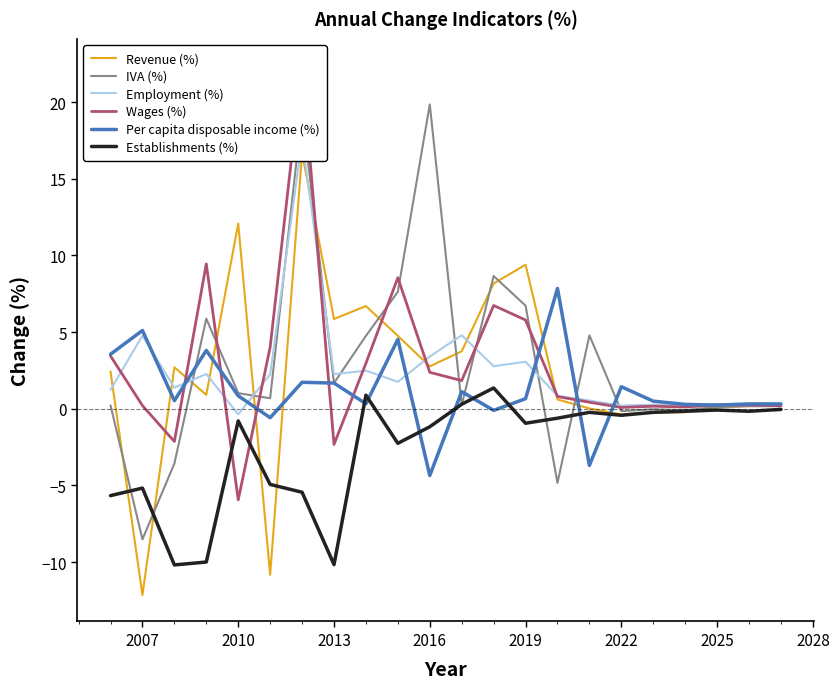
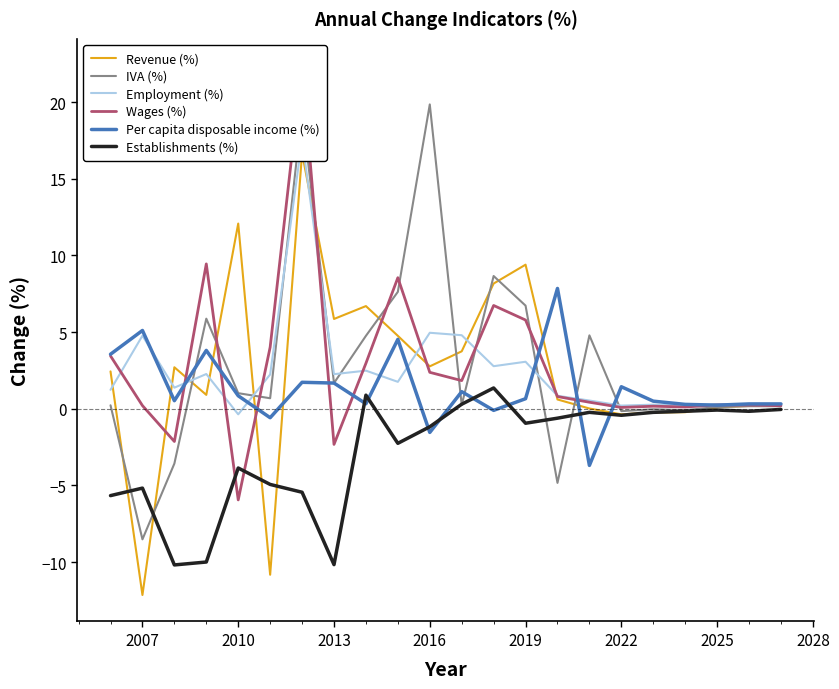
  {
    "Revenue (%)": {
      "2007": -12.1,
      "2010": 12.1,
      "2013": 5.9,
      "2016": 2.8,
      "2019": 9.4
    },
    "IVA (%)": {
      "2007": -8.5,
      "2010": 1.0,
      "2016": 19.9,
      "2019": 6.7,
      "2022": -0.2
    },
    "Employment (%)": {
      "2007": 4.8,
      "2010": -0.4,
      "2013": 2.3,
-     "2016": 3.4,
+     "2016": 5.0,
      "2019": 3.1
    },
    "Wages (%)": {
      "2007": 0.2,
      "2010": -5.9,
      "2013": -2.3,
      "2016": 2.4,
      "2019": 5.8
    },
    "Per capita disposable income (%)": {
      "2007": 5.1,
      "2010": 0.9,
-     "2016": -4.4,
+     "2016": -1.5,
      "2019": 0.7,
      "2022": 1.4
    },
    "Establishments (%)": {
      "2007": -5.2,
-     "2010": -0.8,
+     "2010": -3.9,
      "2013": -10.2,
      "2016": -1.2,
      "2019": -0.9,
      "2025": -0.1
    }
  }
